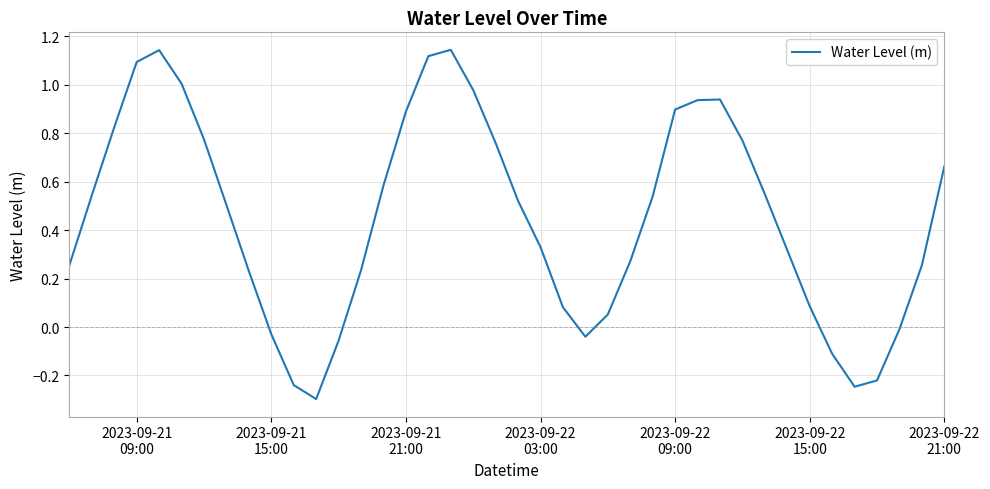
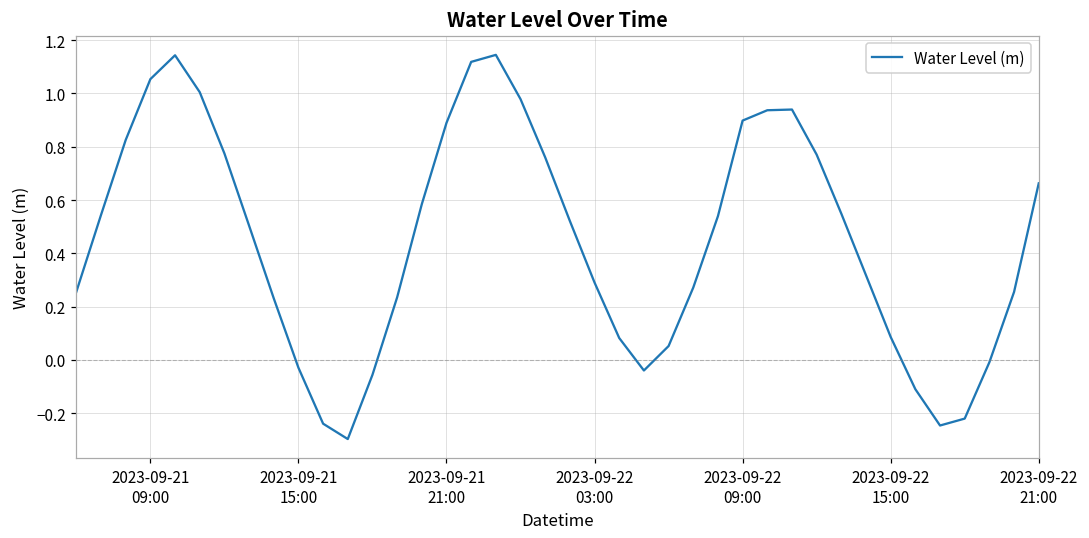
  {
-   "2023-09-21 09:00": 1.09,
+   "2023-09-21 09:00": 1.05,
    "2023-09-21 15:00": -0.03,
    "2023-09-21 21:00": 0.89,
-   "2023-09-22 03:00": 0.33,
+   "2023-09-22 03:00": 0.29,
    "2023-09-22 09:00": 0.90,
    "2023-09-22 15:00": 0.09,
    "2023-09-22 21:00": 0.66
  }
